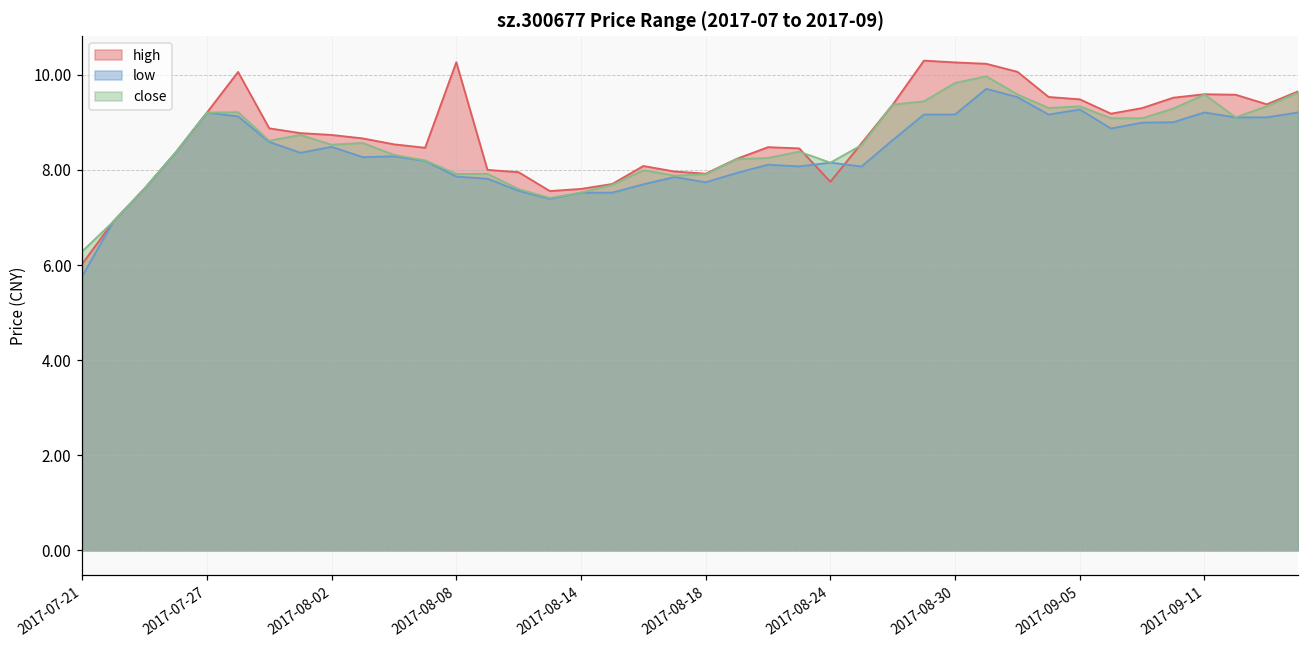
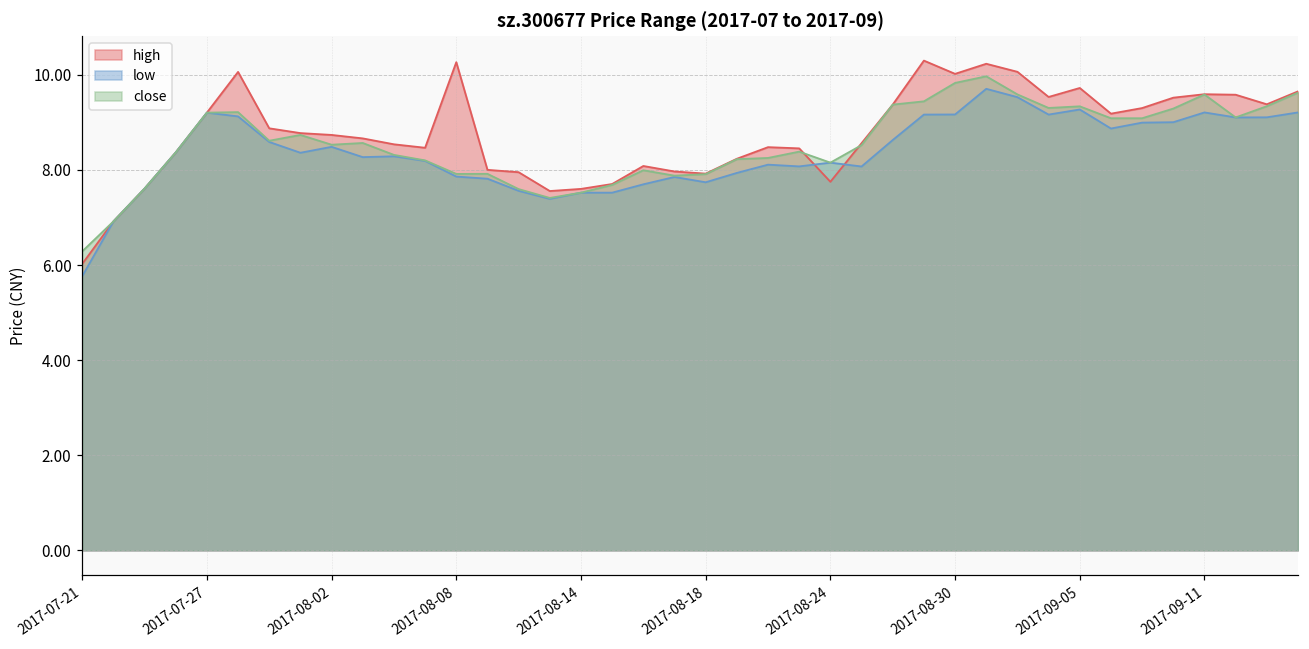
  {
    "high": {
      "2017-07-21": 6.0,
      "2017-08-02": 8.7,
      "2017-08-08": 10.3,
      "2017-08-14": 7.6,
      "2017-08-24": 7.8,
-     "2017-08-30": 10.3,
-     "2017-09-05": 9.5
+     "2017-08-30": 10.0,
+     "2017-09-05": 9.7
    }
  }
